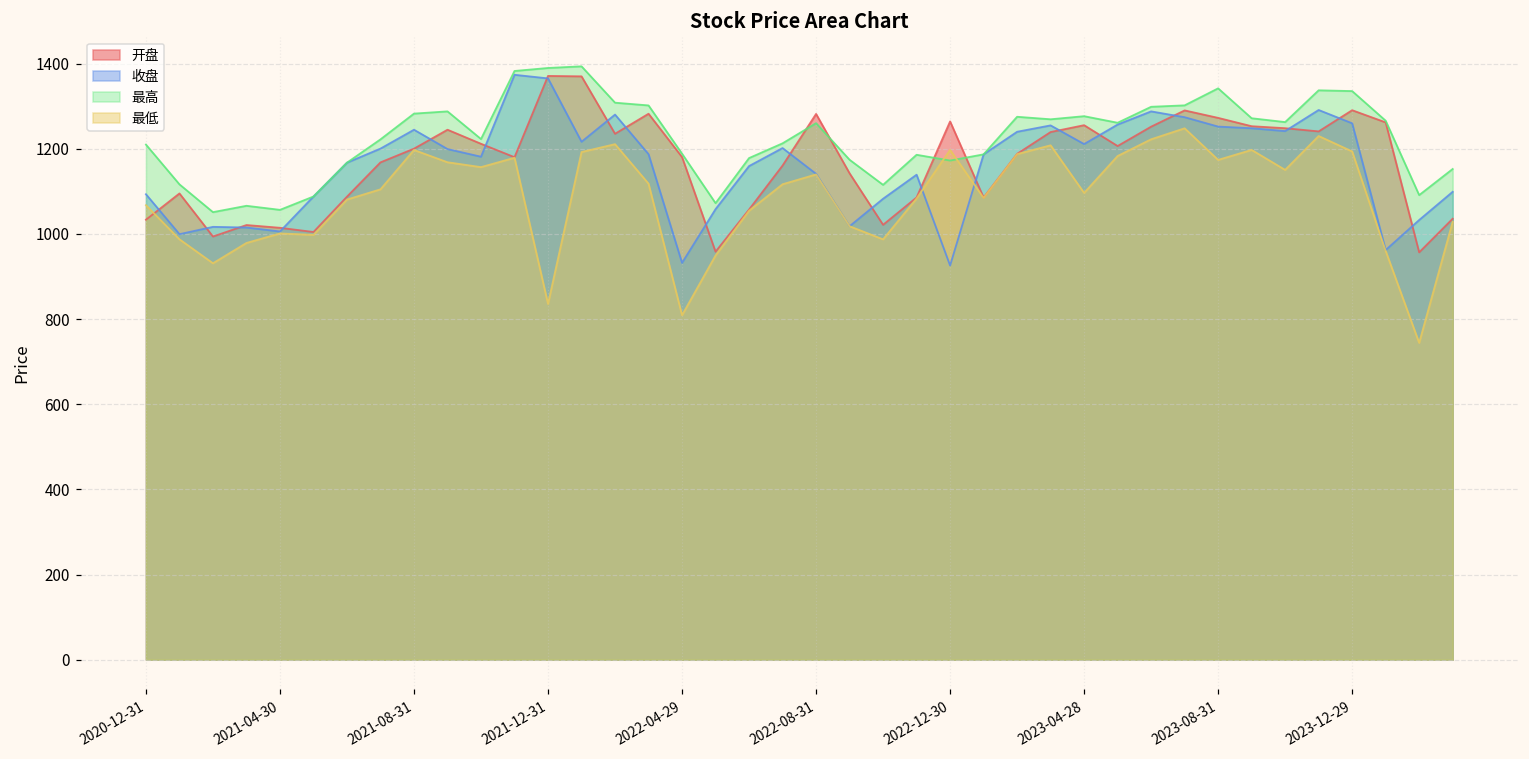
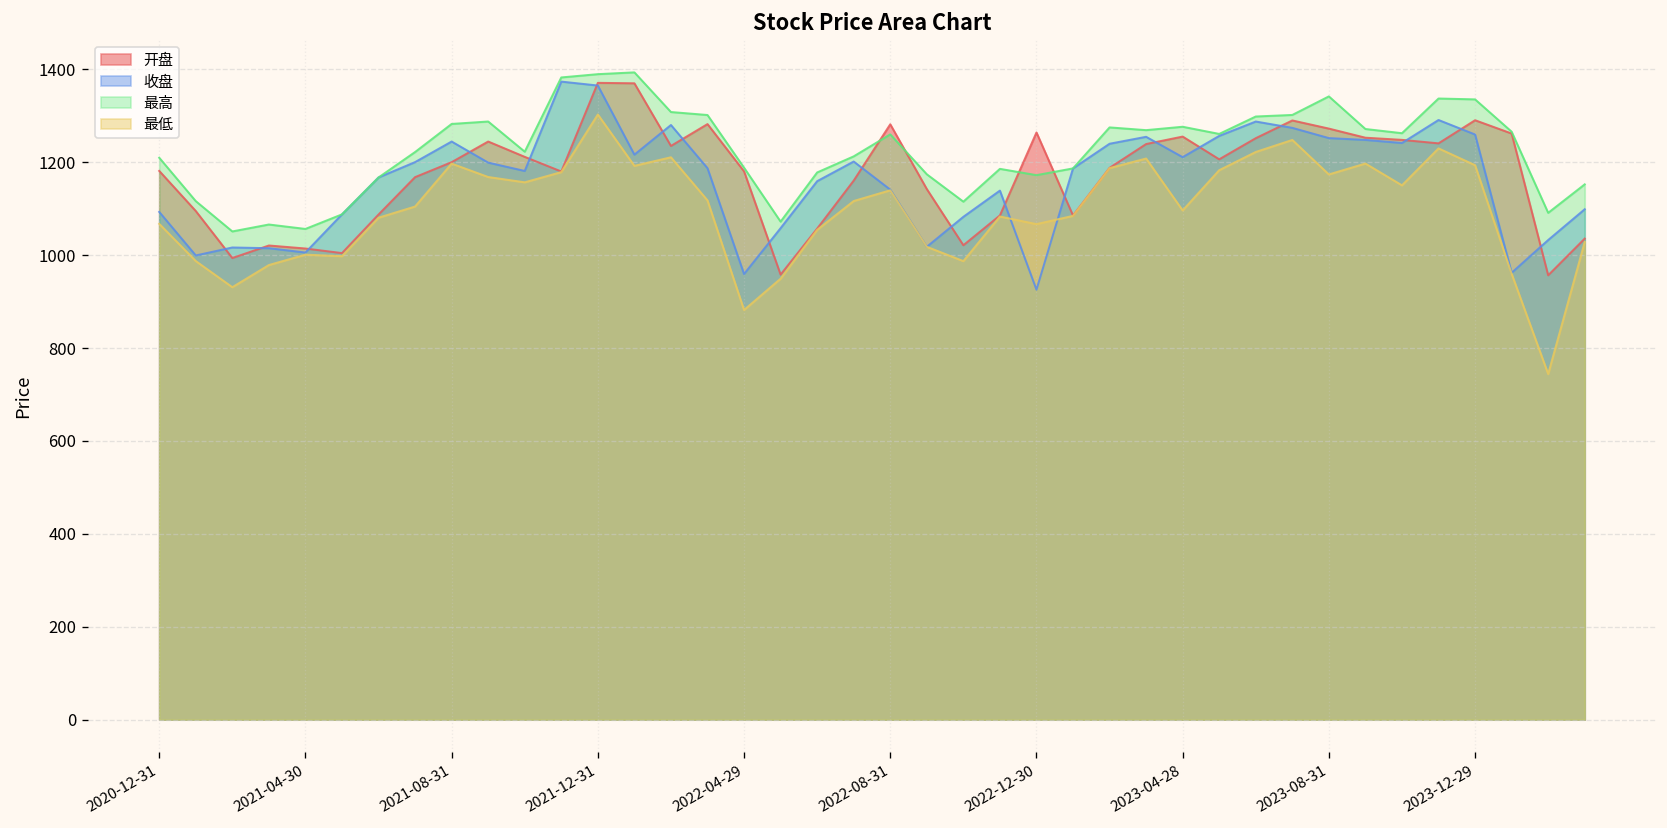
  {
    "开盘": {
-     "2020-12-31": 1030,
+     "2020-12-31": 1180,
      "2021-04-30": 1010,
      "2022-04-29": 1180,
      "2022-08-31": 1280,
      "2022-12-30": 1260,
      "2023-04-28": 1260,
      "2023-08-31": 1270,
      "2023-12-29": 1290
    },
    "收盘": {
      "2020-12-31": 1090,
      "2021-08-31": 1240,
-     "2022-04-29": 930,
+     "2022-04-29": 960,
      "2022-12-30": 930,
      "2023-04-28": 1210,
      "2023-08-31": 1250,
      "2023-12-29": 1260
    },
    "最高": {
      "2020-12-31": 1210,
      "2021-04-30": 1060,
      "2021-08-31": 1280,
      "2021-12-31": 1390,
      "2022-04-29": 1190,
      "2022-08-31": 1260,
      "2022-12-30": 1170,
      "2023-04-28": 1280,
      "2023-08-31": 1340,
      "2023-12-29": 1340
    },
    "最低": {
      "2020-12-31": 1070,
-     "2021-12-31": 840,
-     "2022-04-29": 810,
-     "2022-12-30": 1200,
+     "2021-12-31": 1300,
+     "2022-04-29": 880,
+     "2022-12-30": 1070,
      "2023-04-28": 1100,
      "2023-08-31": 1170,
      "2023-12-29": 1190
    }
  }
